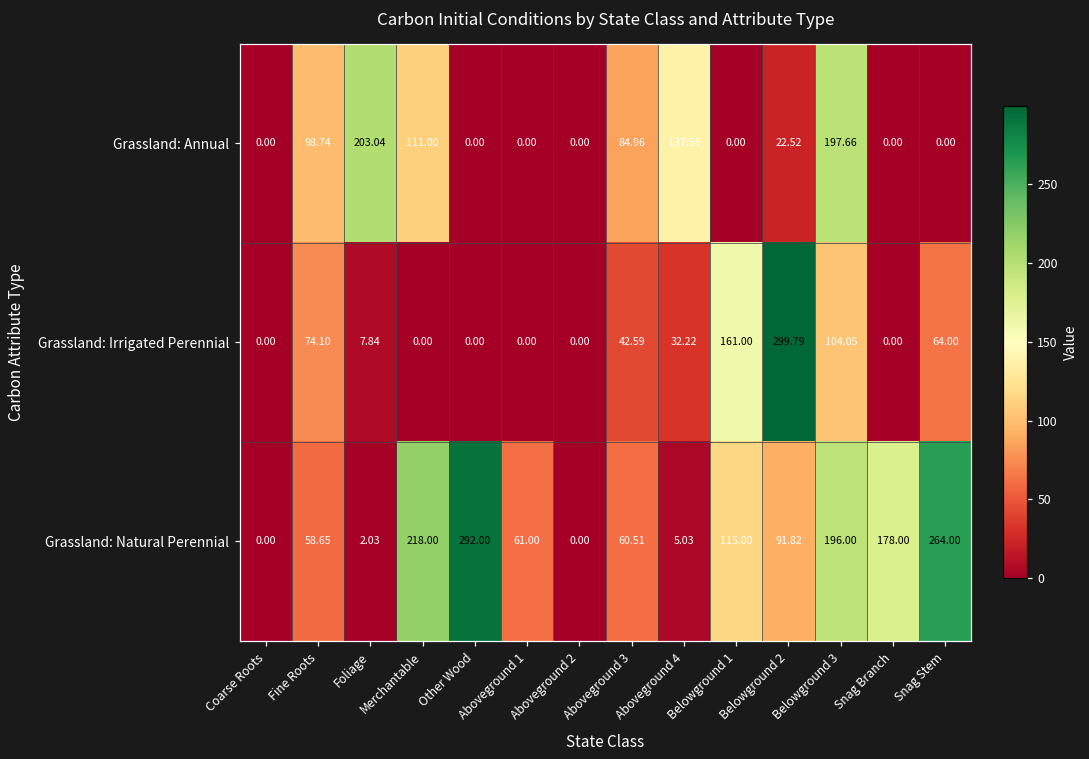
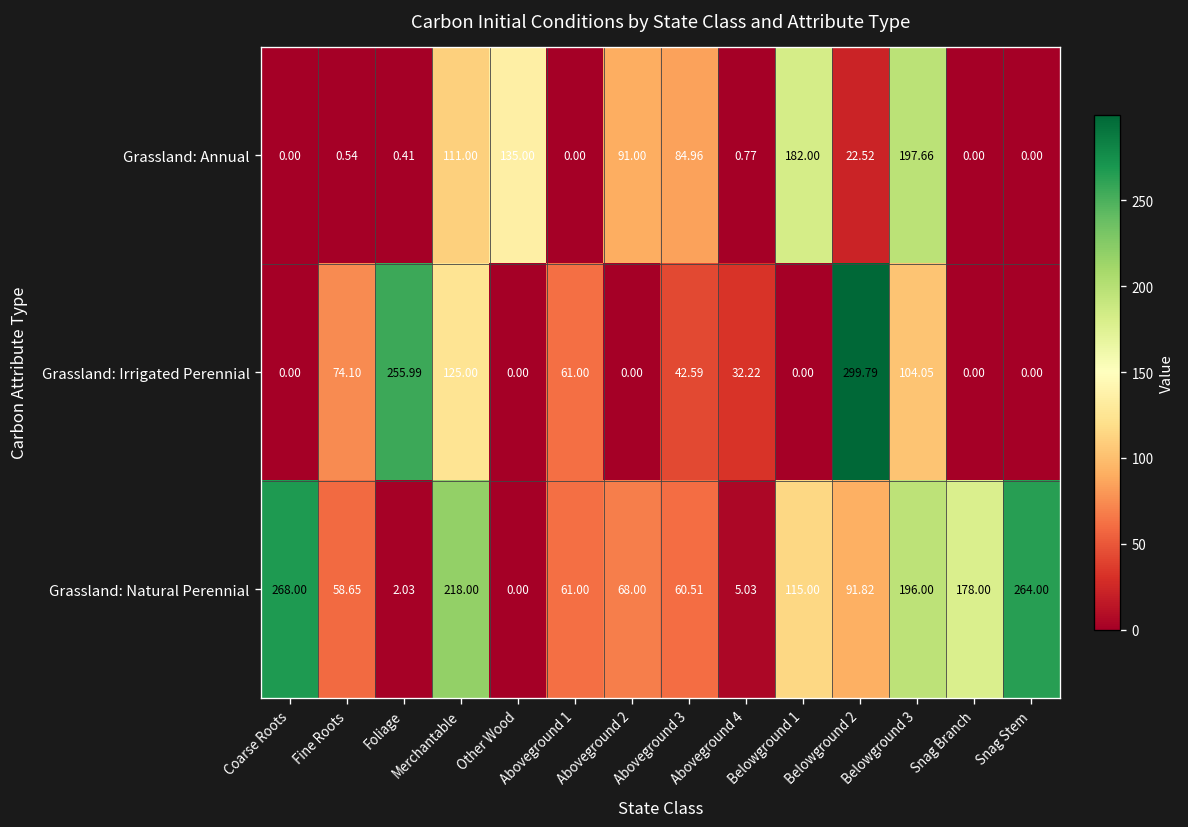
  {
    "Grassland: Annual": {
      "Coarse Roots": 0.00,
-     "Fine Roots": 98.74,
-     "Foliage": 203.04,
+     "Fine Roots": 0.54,
+     "Foliage": 0.41,
      "Merchantable": 111.00,
-     "Other Wood": 0.00,
+     "Other Wood": 135.00,
      "Aboveground 1": 0.00,
-     "Aboveground 2": 0.00,
+     "Aboveground 2": 91.00,
      "Aboveground 3": 84.96,
-     "Aboveground 4": 137.55,
-     "Belowground 1": 0.00,
+     "Aboveground 4": 0.77,
+     "Belowground 1": 182.00,
      "Belowground 2": 22.52,
      "Belowground 3": 197.66,
      "Snag Branch": 0.00,
      "Snag Stem": 0.00
    },
    "Grassland: Irrigated Perennial": {
      "Coarse Roots": 0.00,
      "Fine Roots": 74.10,
-     "Foliage": 7.84,
-     "Merchantable": 0.00,
+     "Foliage": 255.99,
+     "Merchantable": 125.00,
      "Other Wood": 0.00,
-     "Aboveground 1": 0.00,
+     "Aboveground 1": 61.00,
      "Aboveground 2": 0.00,
      "Aboveground 3": 42.59,
      "Aboveground 4": 32.22,
-     "Belowground 1": 161.00,
+     "Belowground 1": 0.00,
      "Belowground 2": 299.79,
      "Belowground 3": 104.05,
      "Snag Branch": 0.00,
-     "Snag Stem": 64.00
+     "Snag Stem": 0.00
    },
    "Grassland: Natural Perennial": {
-     "Coarse Roots": 0.00,
+     "Coarse Roots": 268.00,
      "Fine Roots": 58.65,
      "Foliage": 2.03,
      "Merchantable": 218.00,
-     "Other Wood": 292.00,
+     "Other Wood": 0.00,
      "Aboveground 1": 61.00,
-     "Aboveground 2": 0.00,
+     "Aboveground 2": 68.00,
      "Aboveground 3": 60.51,
      "Aboveground 4": 5.03,
      "Belowground 1": 115.00,
      "Belowground 2": 91.82,
      "Belowground 3": 196.00,
      "Snag Branch": 178.00,
      "Snag Stem": 264.00
    }
  }
